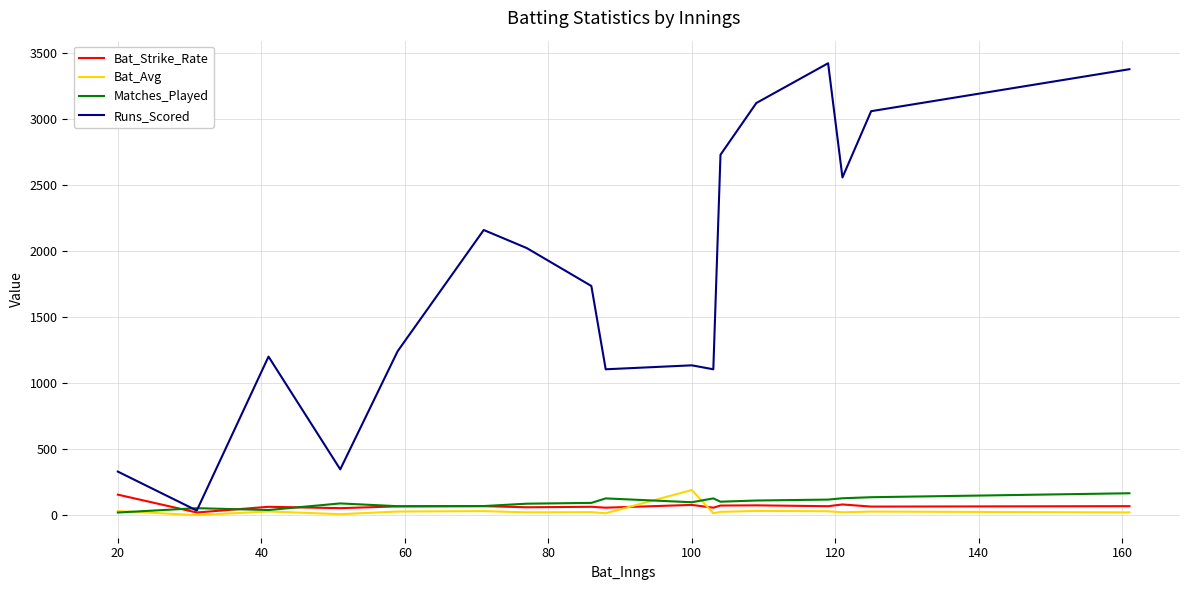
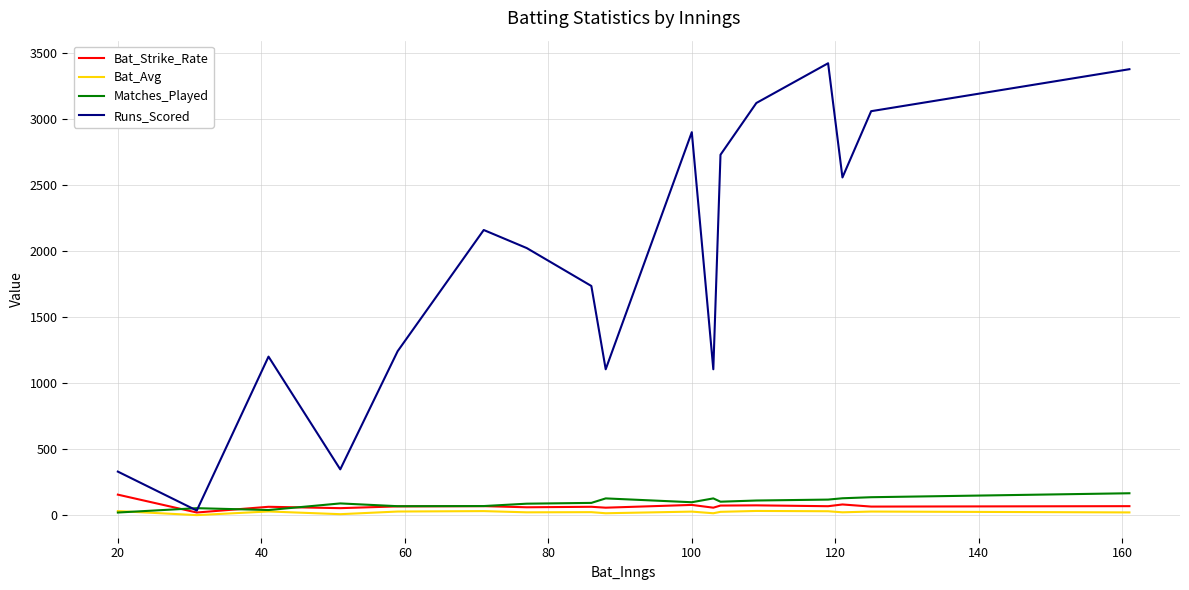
  {
    "Bat_Strike_Rate": {
      "20": 160,
      "100": 80
    },
    "Bat_Avg": {
-     "100": 190
+     "100": 30
    },
    "Matches_Played": {
      "100": 100
    },
    "Runs_Scored": {
      "20": 330,
-     "100": 1140
+     "100": 2900
    }
  }
